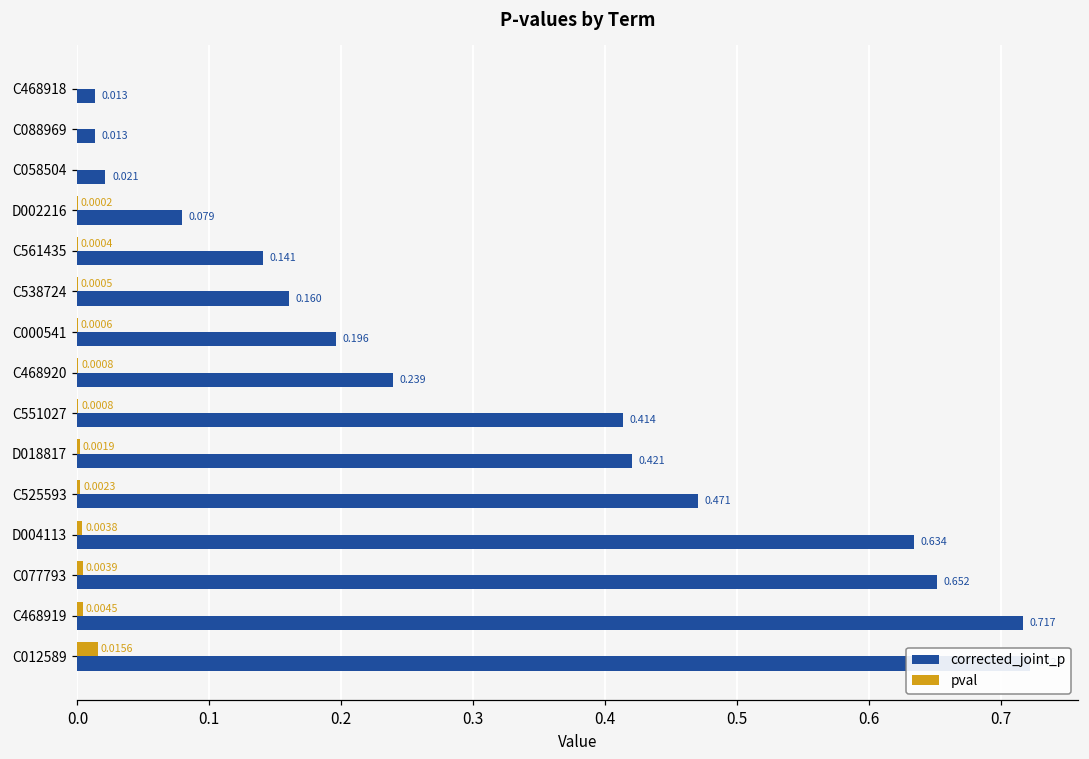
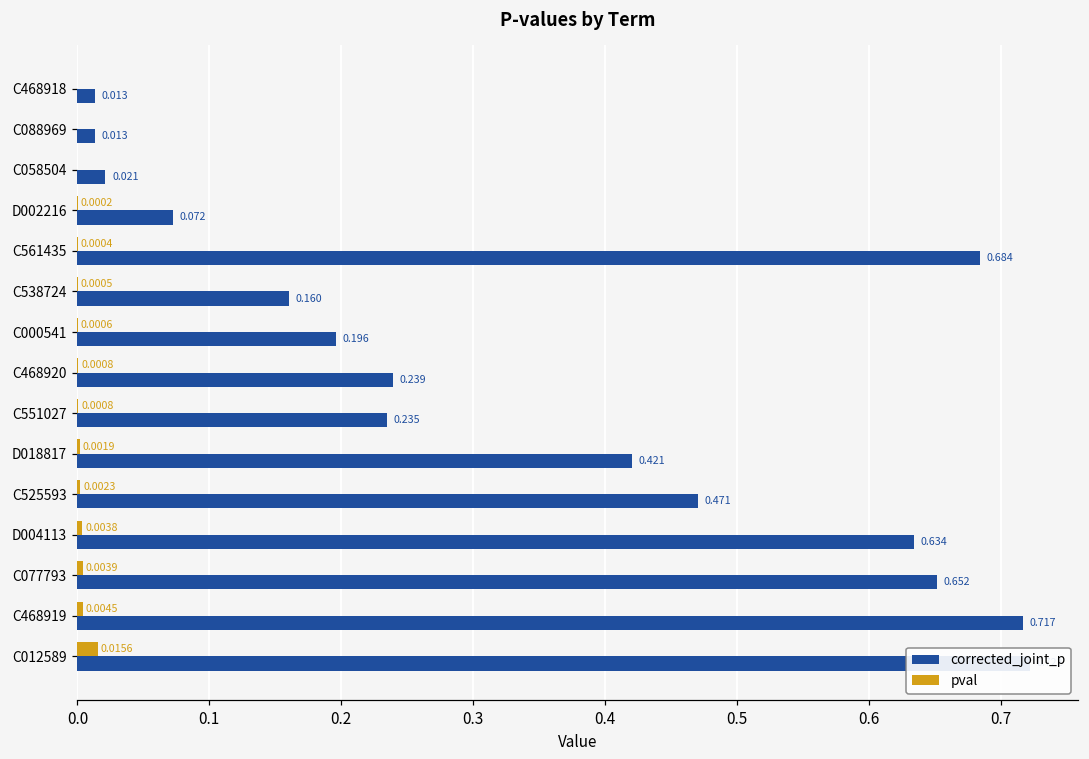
  {
    "corrected_joint_p": {
      "C468918": 0.013,
      "C088969": 0.013,
      "C058504": 0.021,
-     "D002216": 0.079,
-     "C561435": 0.141,
+     "D002216": 0.072,
+     "C561435": 0.684,
      "C538724": 0.160,
      "C000541": 0.196,
      "C468920": 0.239,
-     "C551027": 0.414,
+     "C551027": 0.235,
      "D018817": 0.421,
      "C525593": 0.471,
      "D004113": 0.634,
      "C077793": 0.652,
      "C468919": 0.717
    },
    "pval": {
      "D002216": 0.0002,
      "C561435": 0.0004,
      "C538724": 0.0005,
      "C000541": 0.0006,
      "C468920": 0.0008,
      "C551027": 0.0008,
      "D018817": 0.0019,
      "C525593": 0.0023,
      "D004113": 0.0038,
      "C077793": 0.0039,
      "C468919": 0.0045,
      "C012589": 0.0156
    }
  }
